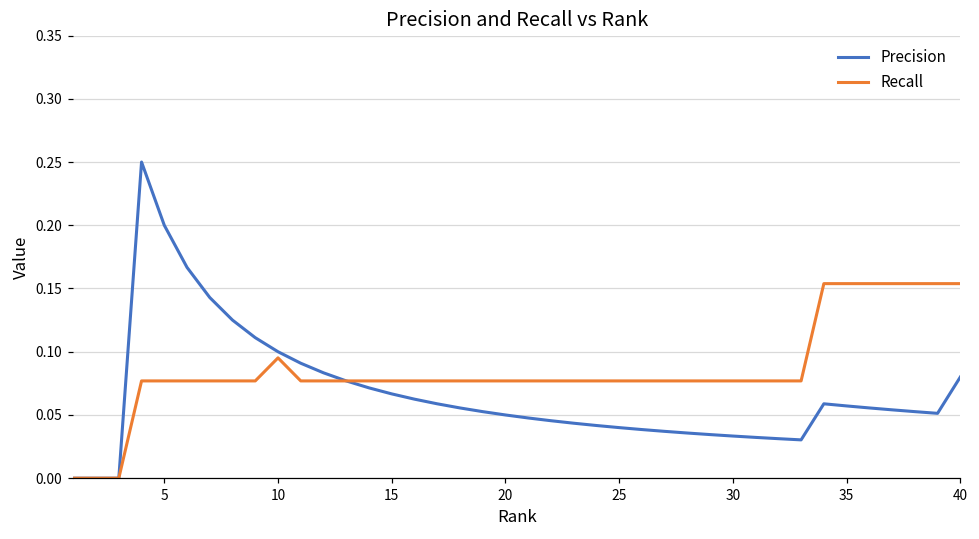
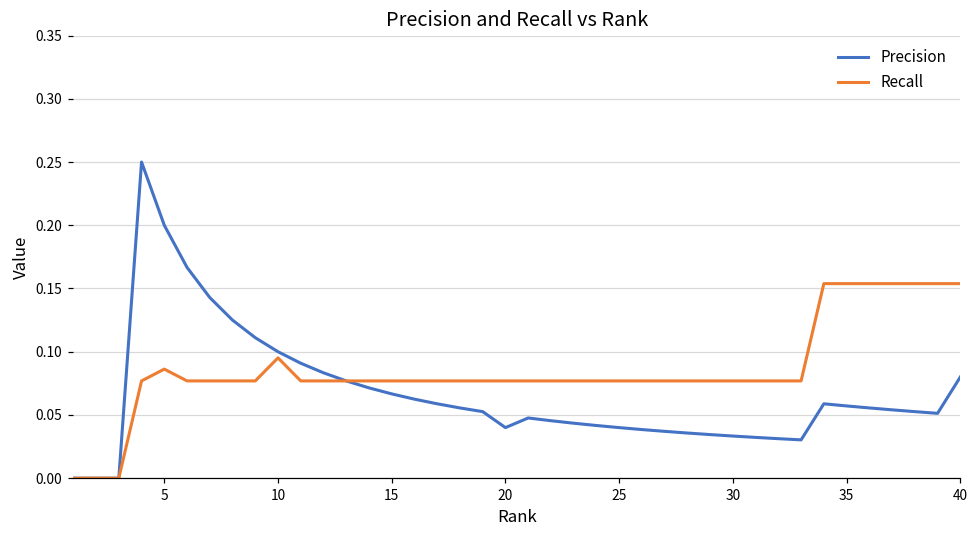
  {
    "Precision": {
      "5": 0.20,
      "10": 0.10,
      "15": 0.067,
-     "20": 0.05,
+     "20": 0.04,
      "25": 0.04,
      "30": 0.033,
      "35": 0.057,
      "40": 0.08
    },
    "Recall": {
-     "5": 0.077,
+     "5": 0.086,
      "10": 0.095,
      "15": 0.077,
      "20": 0.077,
      "25": 0.077,
      "30": 0.077,
      "35": 0.154,
      "40": 0.154
    }
  }
